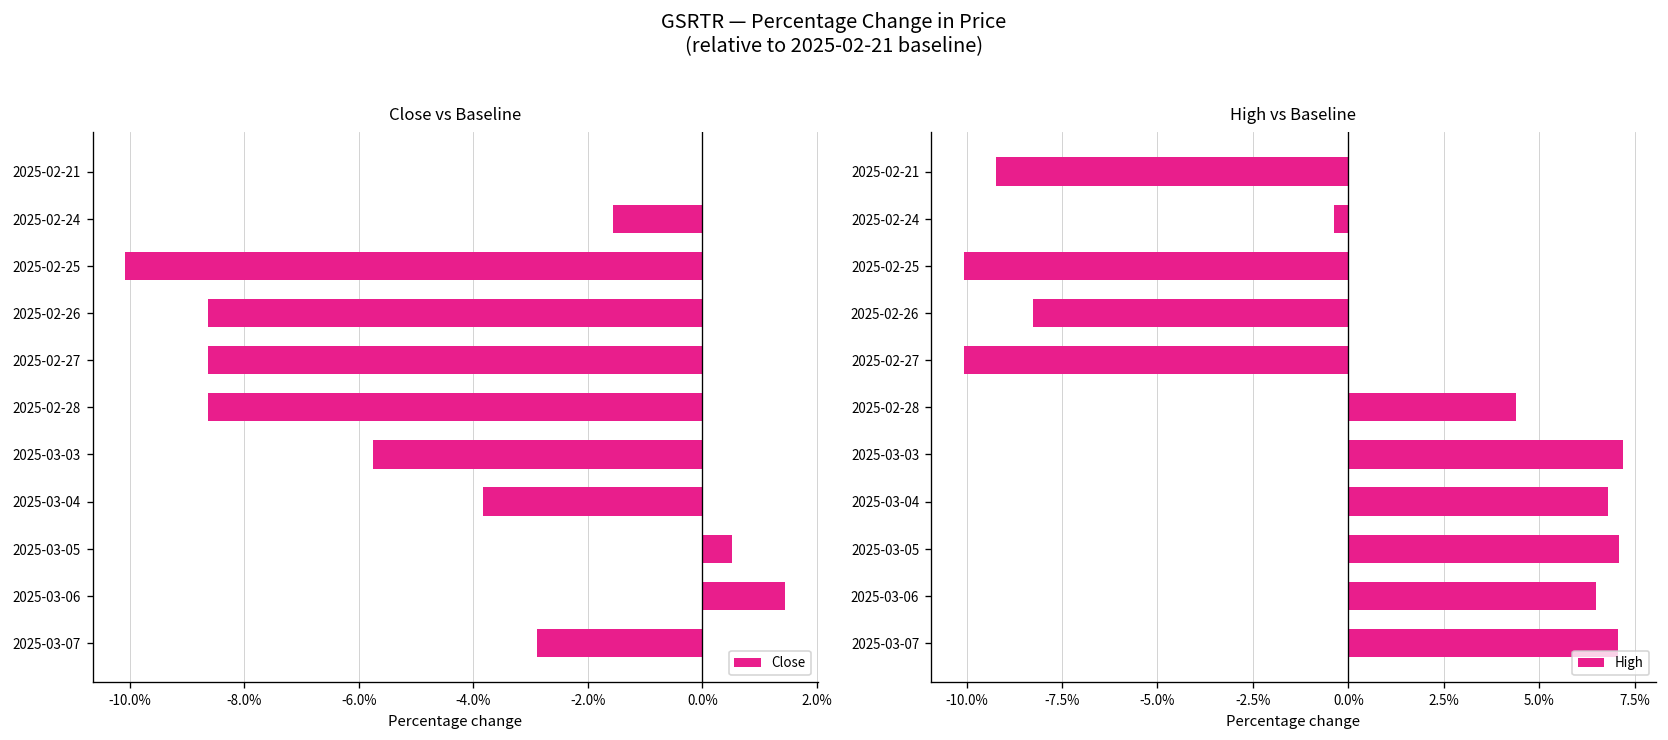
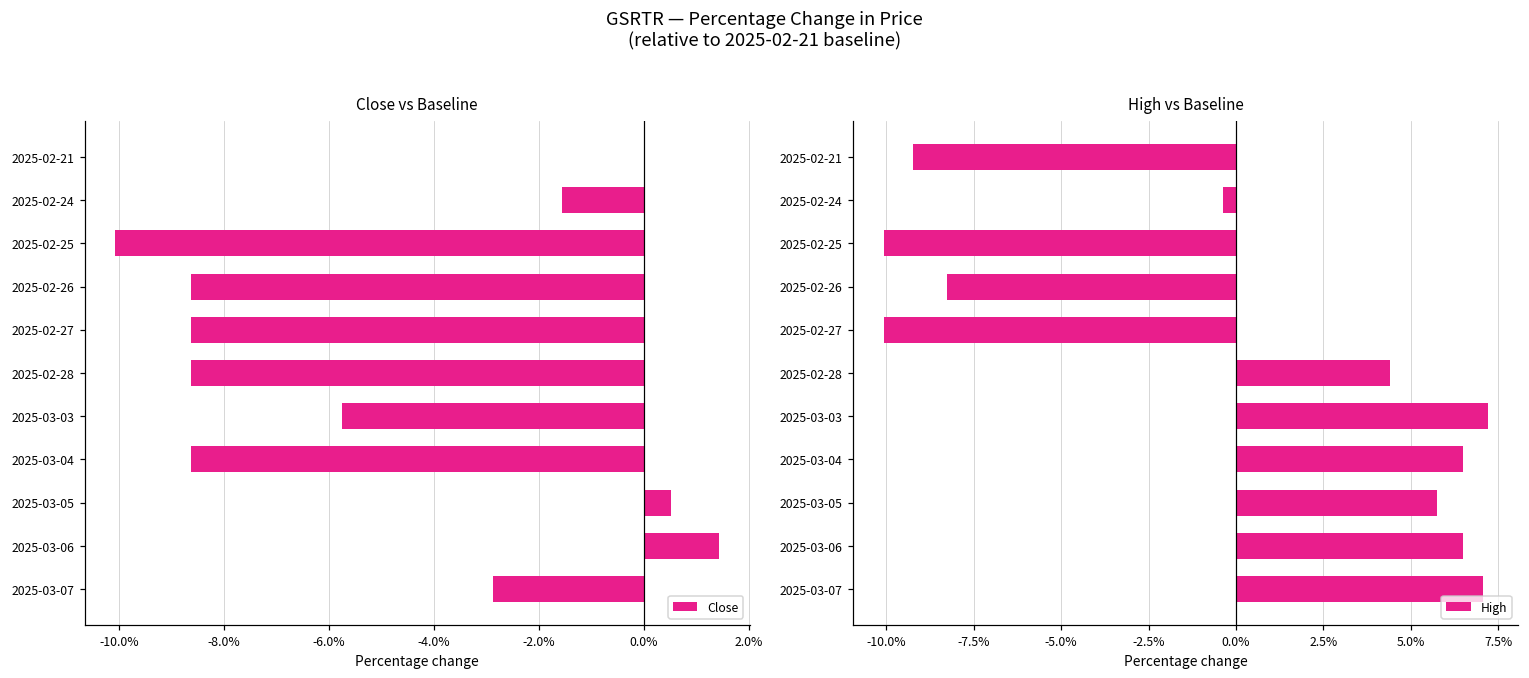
  {
    "Close vs Baseline": {
      "2025-02-21": "0.0%",
      "2025-02-24": "-1.6%",
      "2025-02-25": "-10.1%",
      "2025-02-26": "-8.6%",
      "2025-02-27": "-8.6%",
      "2025-02-28": "-8.6%",
      "2025-03-03": "-5.8%",
-     "2025-03-04": "-3.8%",
+     "2025-03-04": "-8.6%",
      "2025-03-05": "0.5%",
      "2025-03-06": "1.4%",
      "2025-03-07": "-2.9%"
    },
    "High vs Baseline": {
      "2025-02-21": "-9.2%",
      "2025-02-24": "-0.4%",
      "2025-02-25": "-10.1%",
      "2025-02-26": "-8.3%",
      "2025-02-27": "-10.1%",
      "2025-02-28": "4.4%",
      "2025-03-03": "7.2%",
-     "2025-03-04": "6.8%",
-     "2025-03-05": "7.1%",
+     "2025-03-04": "6.5%",
+     "2025-03-05": "5.8%",
      "2025-03-06": "6.5%",
      "2025-03-07": "7.1%"
    }
  }
